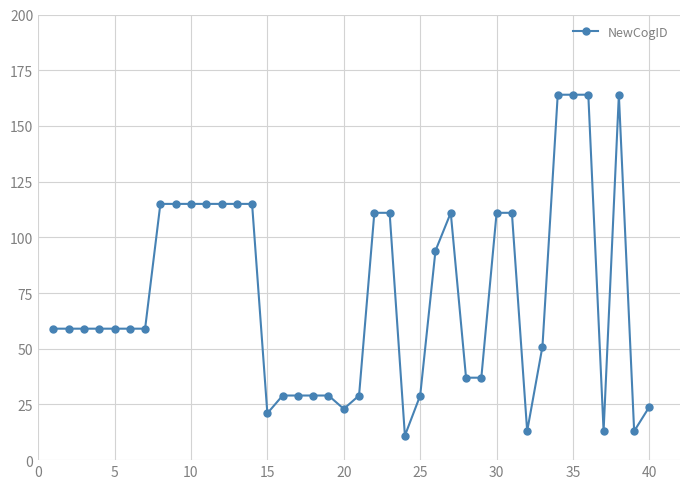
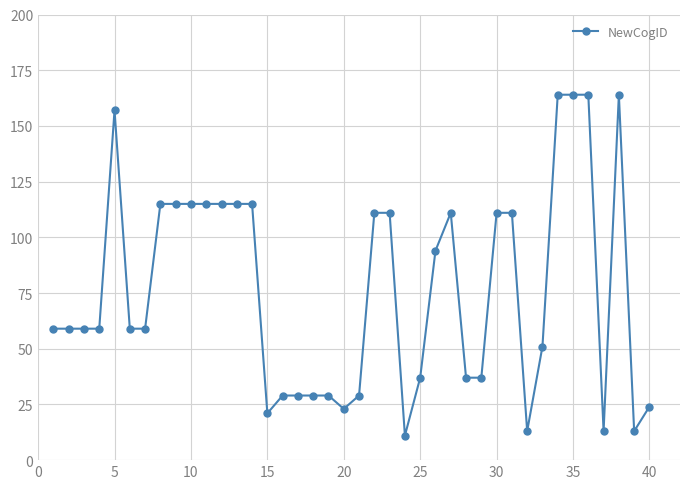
  {
-   "5": 59,
+   "5": 157,
    "10": 115,
    "15": 21,
    "20": 23,
-   "25": 29,
+   "25": 37,
    "30": 111,
    "35": 164,
    "40": 24
  }
